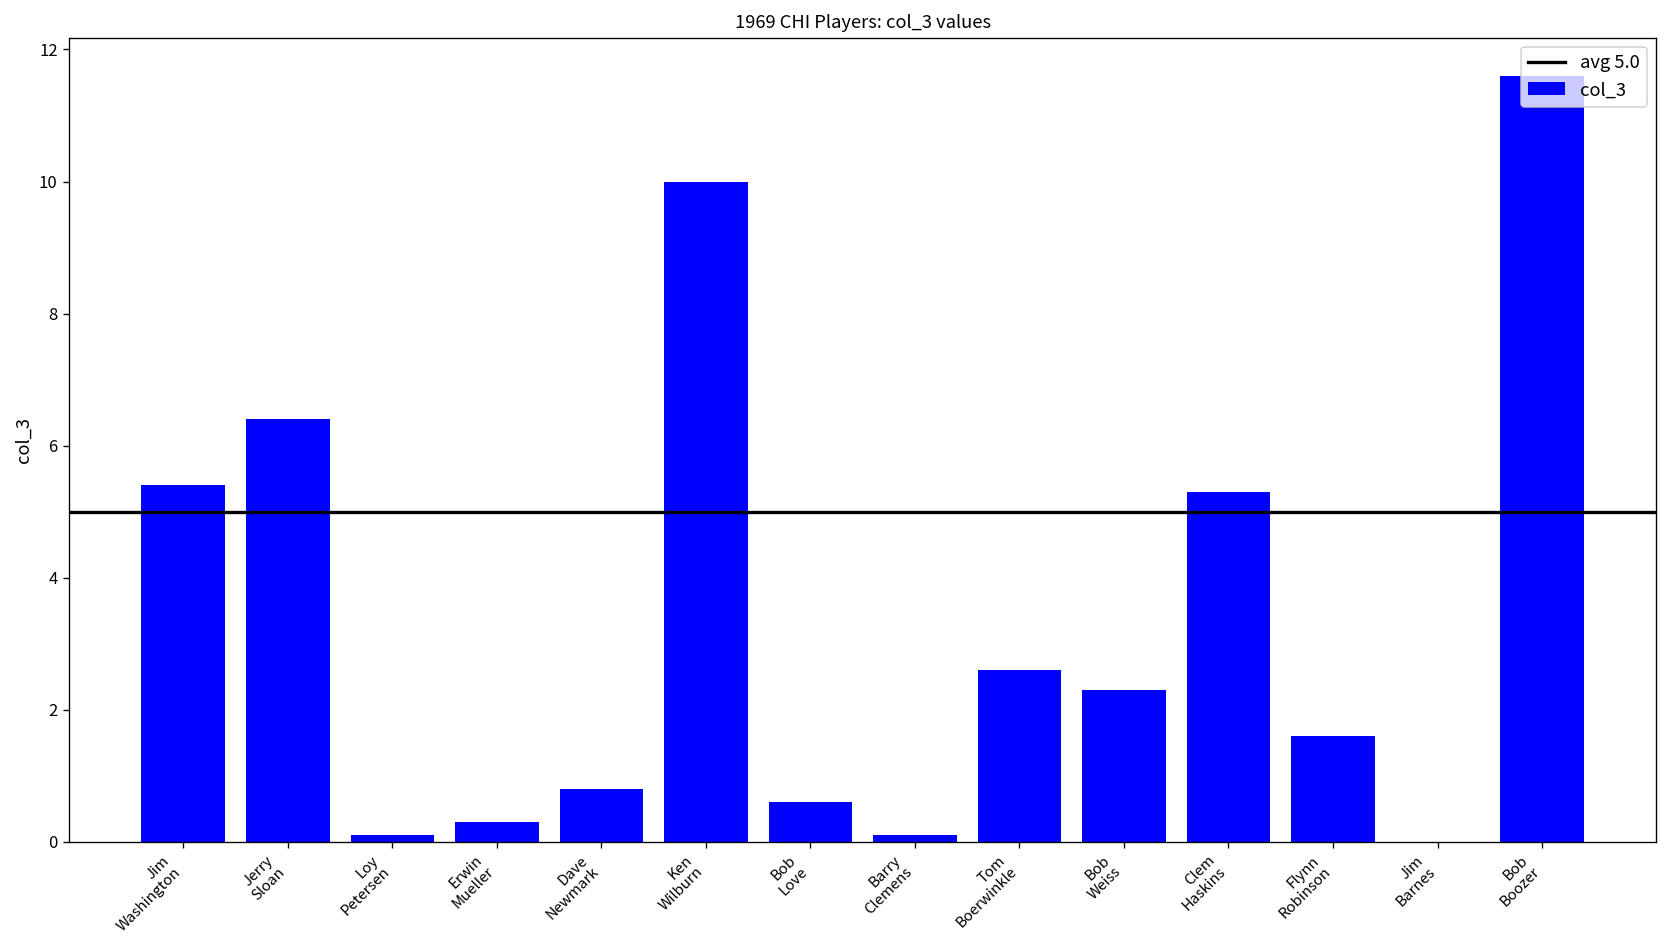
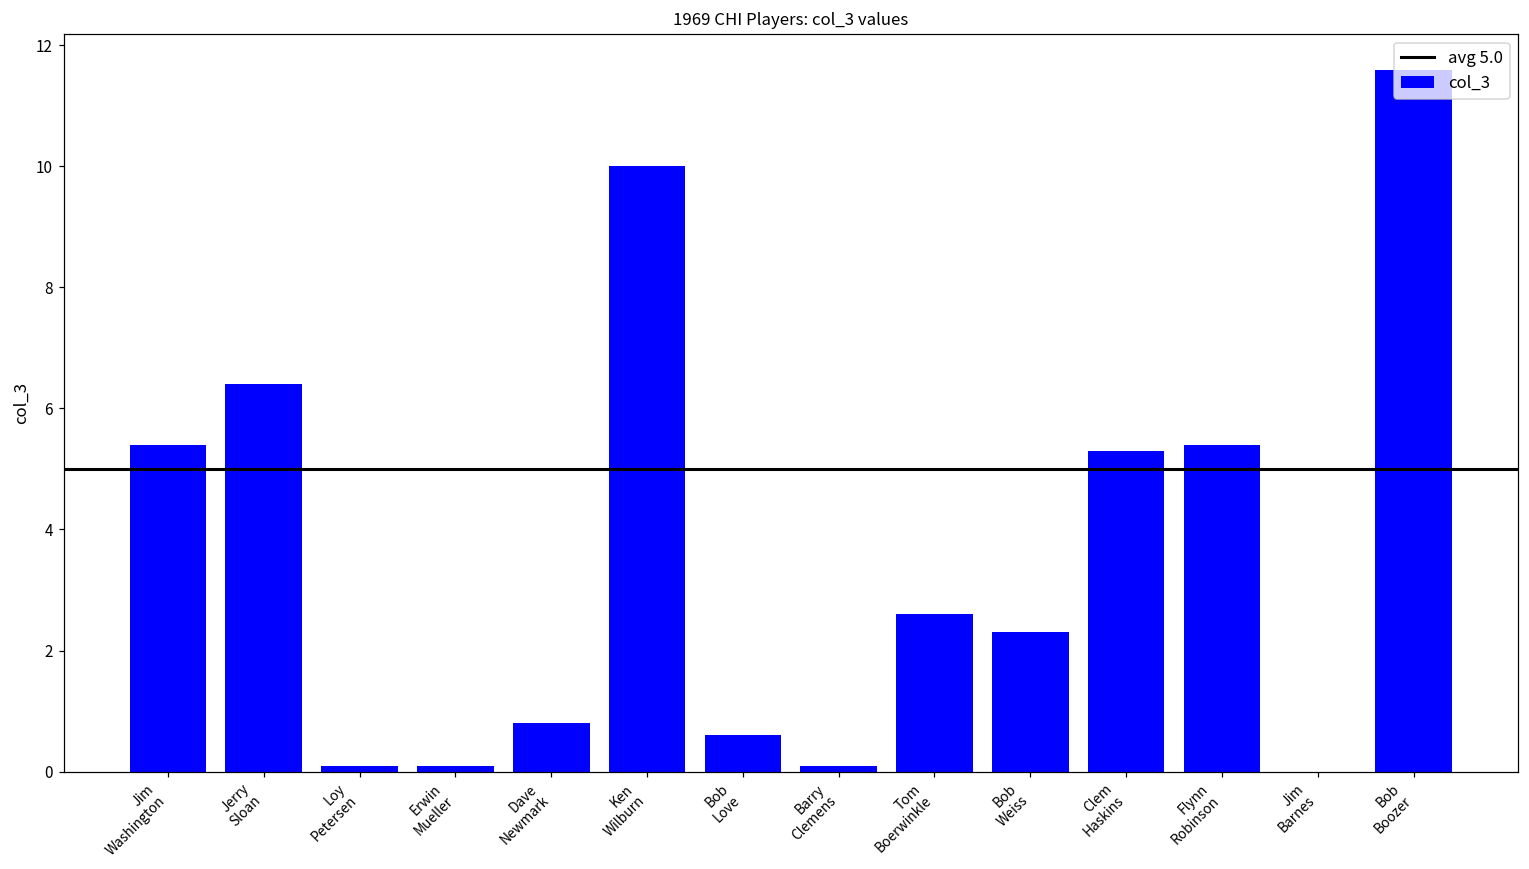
  {
    "Jim Washington": 5.4,
    "Jerry Sloan": 6.4,
    "Loy Petersen": 0.1,
-   "Erwin Mueller": 0.3,
+   "Erwin Mueller": 0.1,
    "Dave Newmark": 0.8,
    "Ken Wilburn": 10.0,
    "Bob Love": 0.6,
    "Barry Clemens": 0.1,
    "Tom Boerwinkle": 2.6,
    "Bob Weiss": 2.3,
    "Clem Haskins": 5.3,
-   "Flynn Robinson": 1.6,
+   "Flynn Robinson": 5.4,
    "Jim Barnes": 0.0
  }
